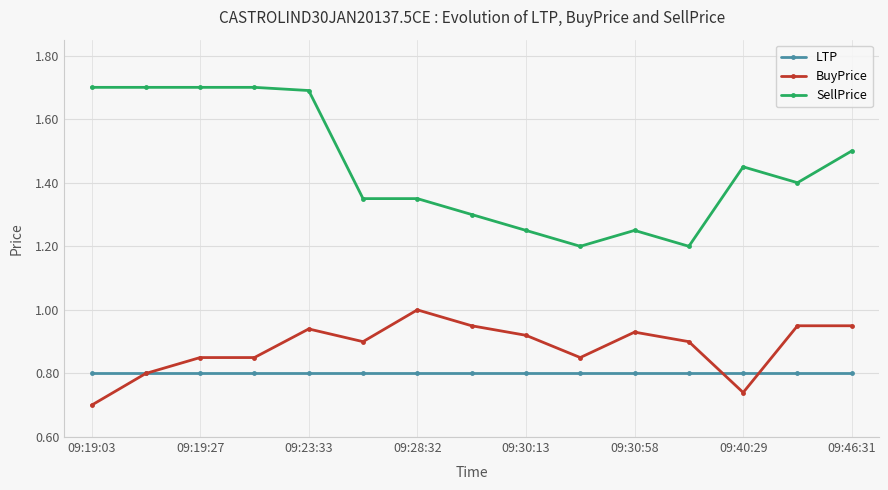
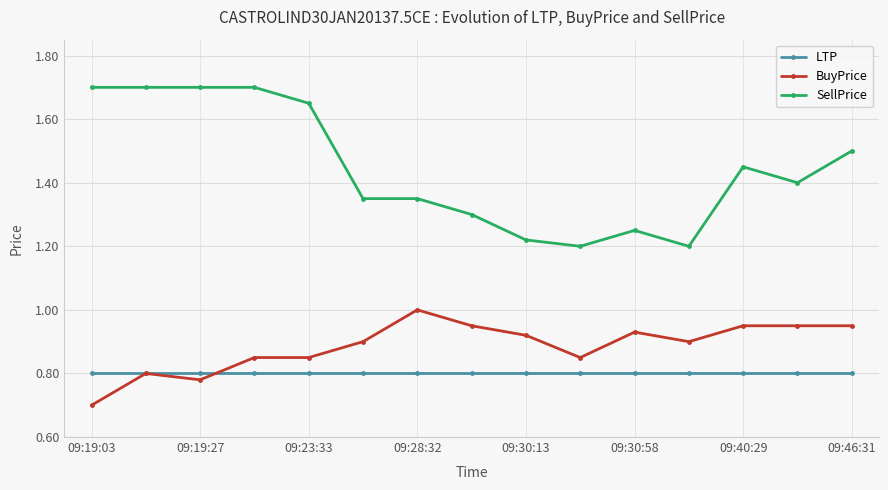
  {
    "LTP": {
      "09:19:03": 0.80,
      "09:19:27": 0.80,
      "09:23:33": 0.80,
      "09:28:32": 0.80,
      "09:30:13": 0.80,
      "09:30:58": 0.80,
      "09:40:29": 0.80,
      "09:46:31": 0.80
    },
    "BuyPrice": {
      "09:19:03": 0.70,
-     "09:19:27": 0.85,
-     "09:23:33": 0.94,
+     "09:19:27": 0.78,
+     "09:23:33": 0.85,
      "09:28:32": 1.00,
      "09:30:13": 0.92,
      "09:30:58": 0.93,
-     "09:40:29": 0.74,
+     "09:40:29": 0.95,
      "09:46:31": 0.95
    },
    "SellPrice": {
      "09:19:03": 1.70,
      "09:19:27": 1.70,
-     "09:23:33": 1.69,
+     "09:23:33": 1.65,
      "09:28:32": 1.35,
-     "09:30:13": 1.25,
+     "09:30:13": 1.22,
      "09:30:58": 1.25,
      "09:40:29": 1.45,
      "09:46:31": 1.50
    }
  }
